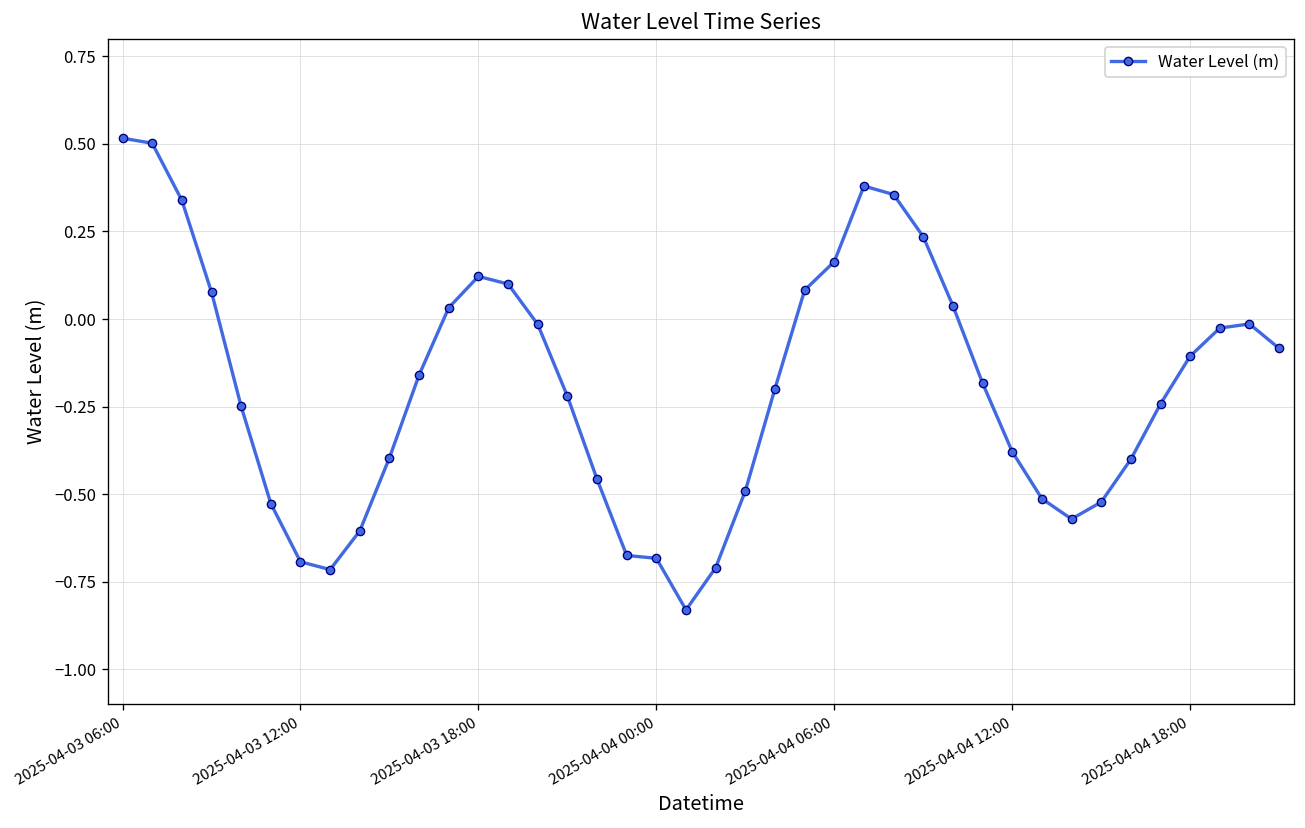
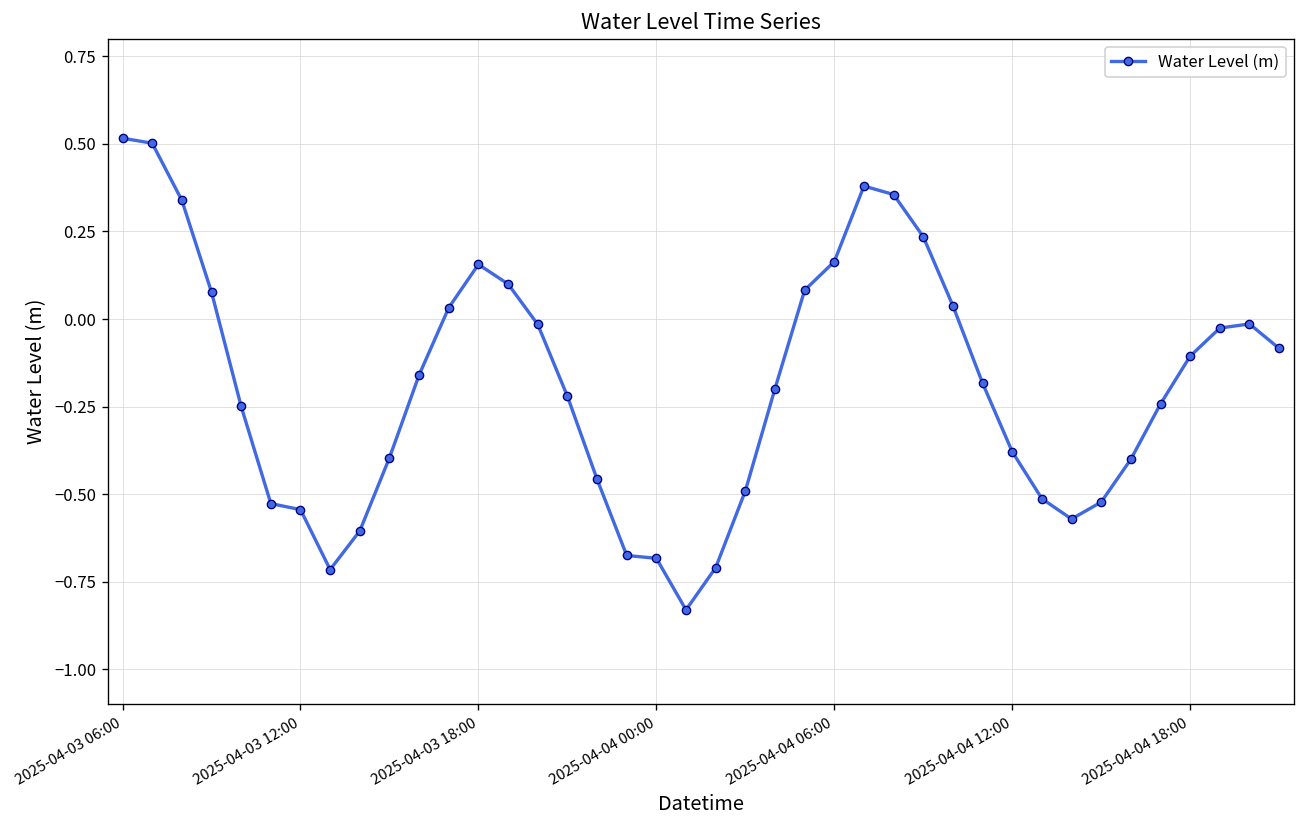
  {
    "2025-04-03 06:00": 0.52,
-   "2025-04-03 12:00": -0.69,
-   "2025-04-03 18:00": 0.12,
+   "2025-04-03 12:00": -0.54,
+   "2025-04-03 18:00": 0.16,
    "2025-04-04 00:00": -0.68,
    "2025-04-04 06:00": 0.16,
    "2025-04-04 12:00": -0.38,
    "2025-04-04 18:00": -0.11
  }
